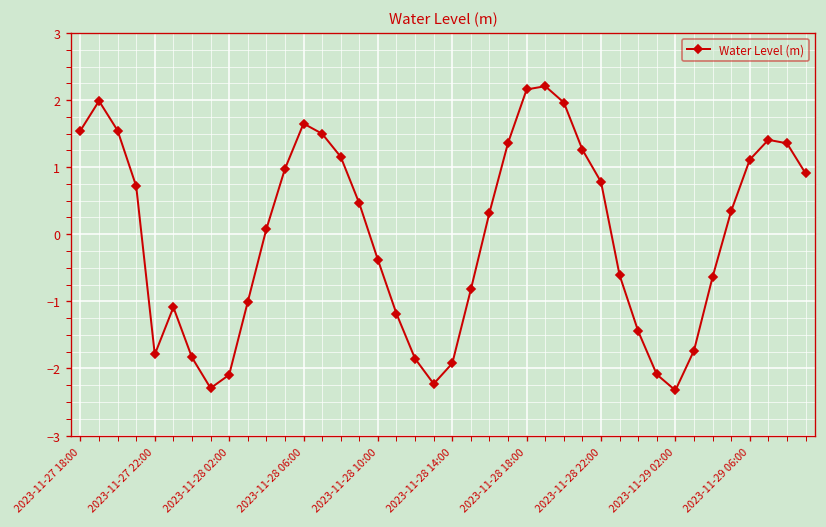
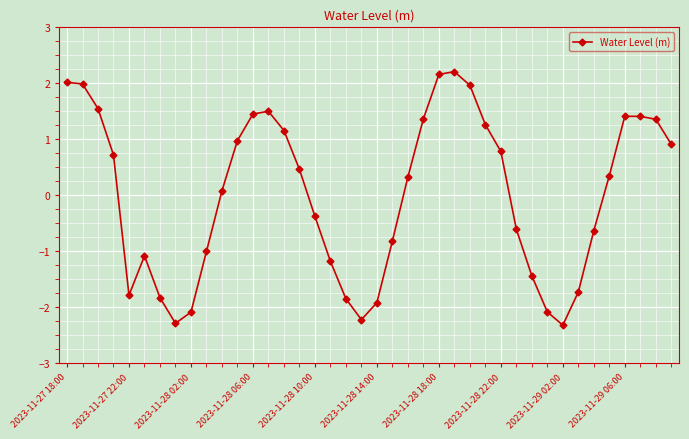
  {
-   "2023-11-27 18:00": 1.5,
+   "2023-11-27 18:00": 2.0,
    "2023-11-27 22:00": -1.8,
    "2023-11-28 02:00": -2.1,
-   "2023-11-28 06:00": 1.7,
+   "2023-11-28 06:00": 1.4,
    "2023-11-28 10:00": -0.4,
    "2023-11-28 14:00": -1.9,
    "2023-11-28 18:00": 2.2,
    "2023-11-28 22:00": 0.8,
    "2023-11-29 02:00": -2.3,
-   "2023-11-29 06:00": 1.1
+   "2023-11-29 06:00": 1.4
  }
